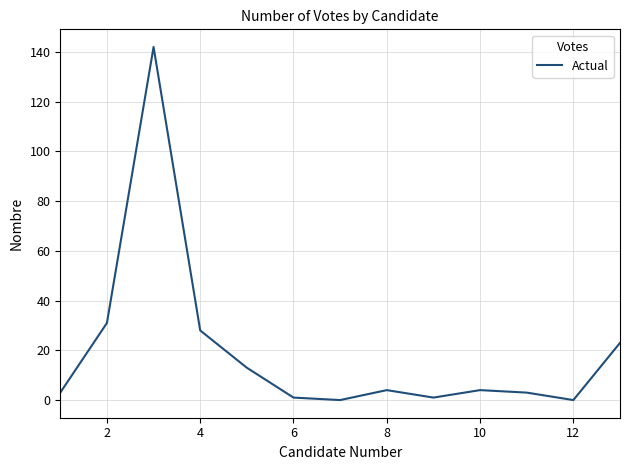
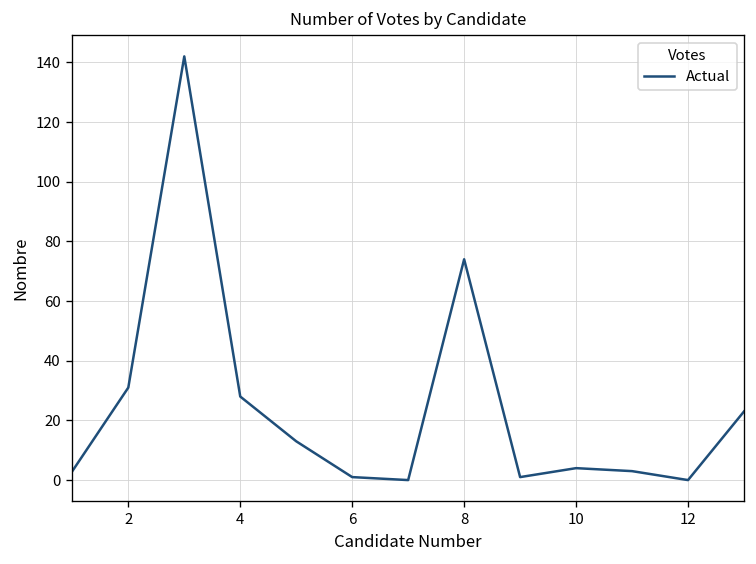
  {
    "2": 31,
    "4": 28,
    "6": 1,
-   "8": 4,
+   "8": 74,
    "10": 4,
    "12": 0
  }
